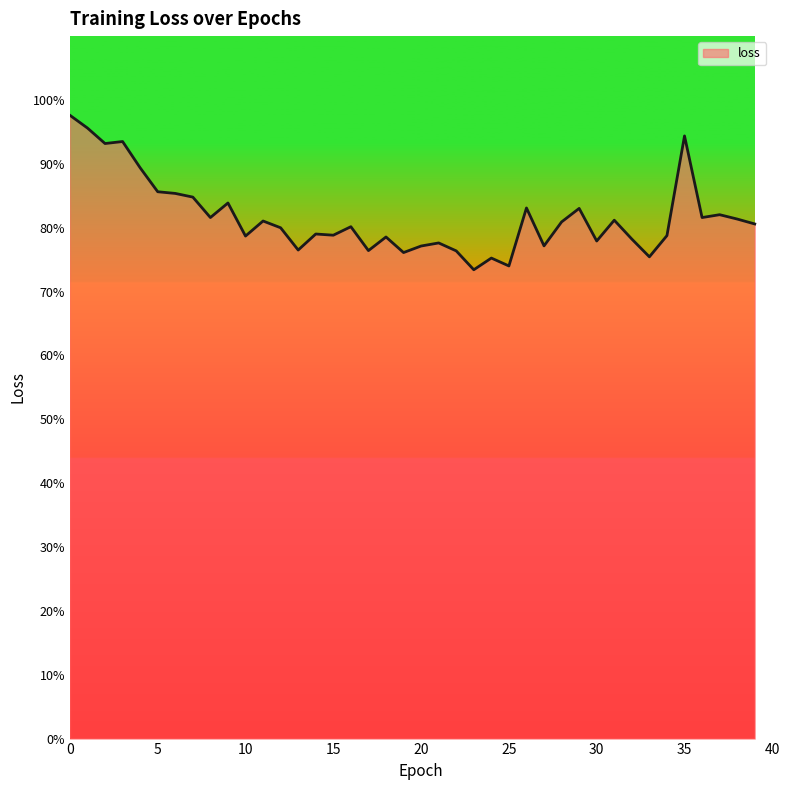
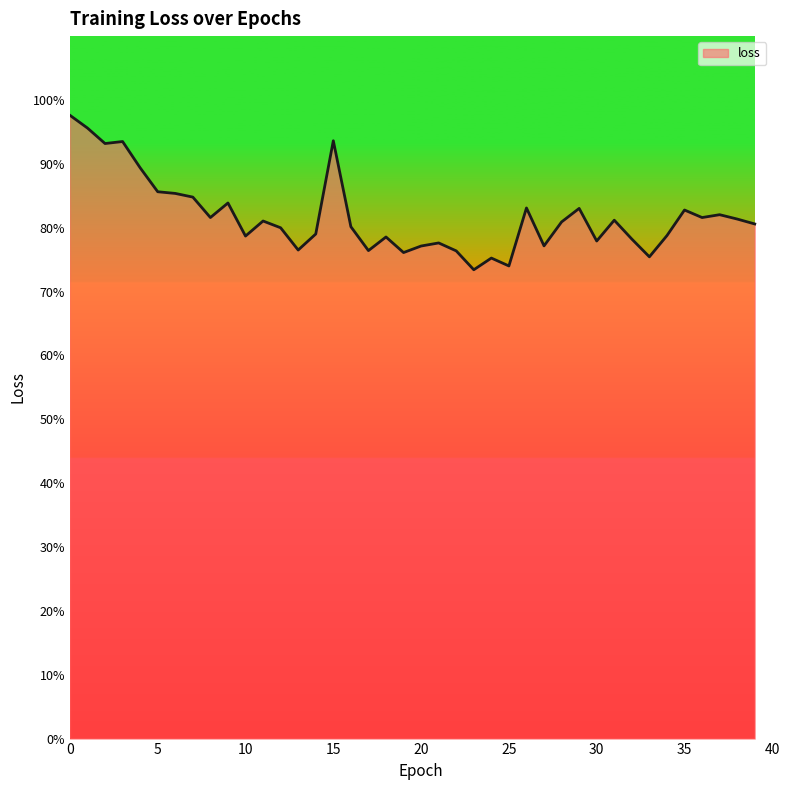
  {
    "0": "98%",
    "5": "86%",
    "10": "79%",
-   "15": "79%",
+   "15": "94%",
    "20": "77%",
    "25": "74%",
    "30": "78%",
-   "35": "94%"
+   "35": "83%"
  }
